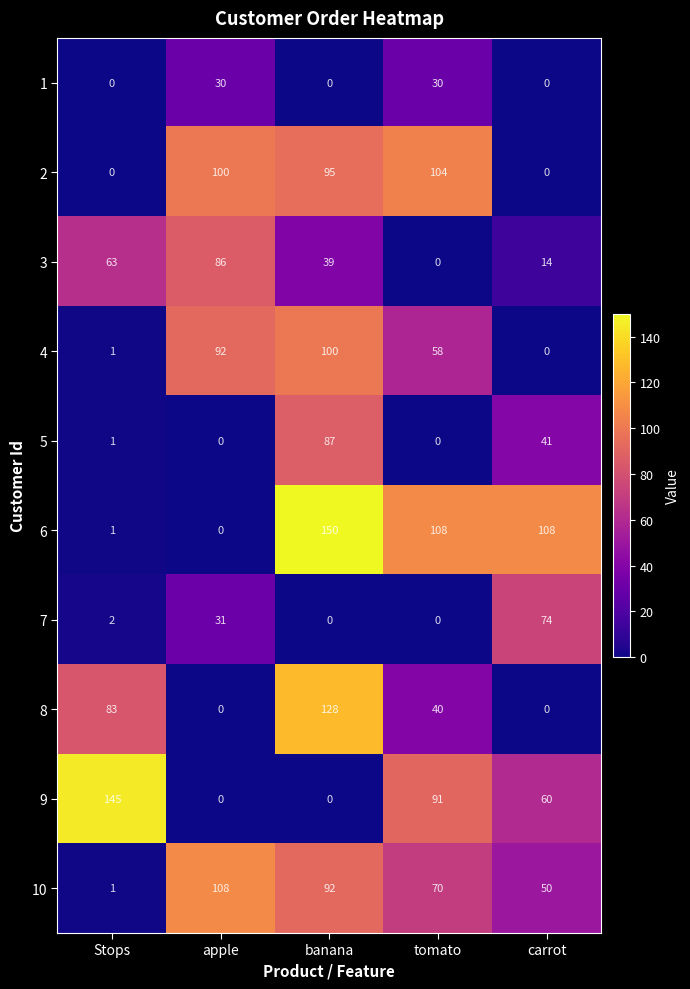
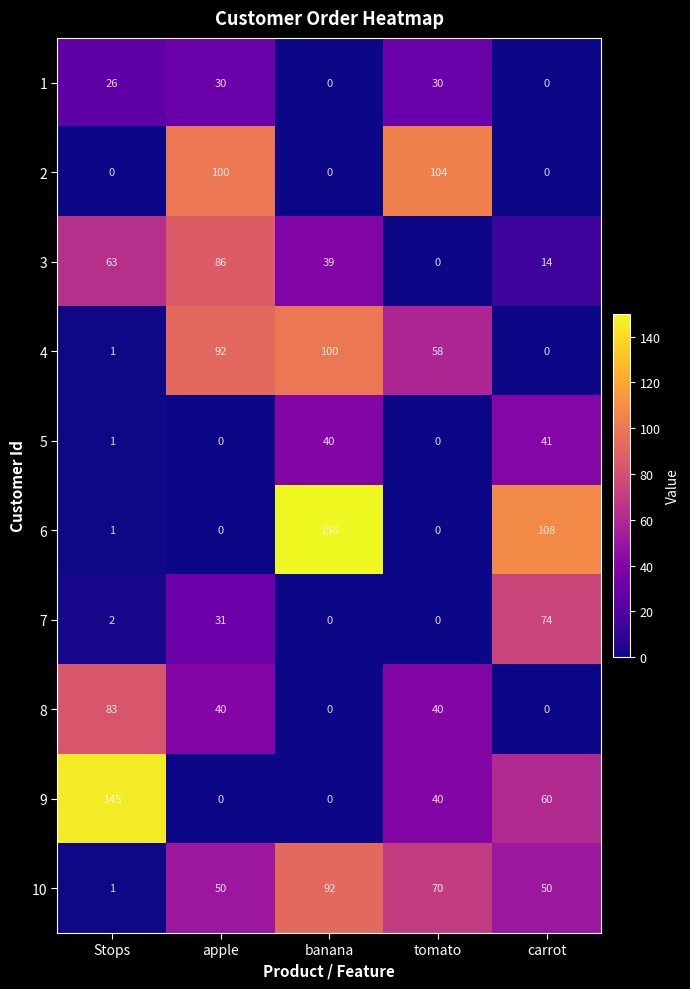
  {
    "1": {
-     "Stops": 0,
+     "Stops": 26,
      "apple": 30,
      "banana": 0,
      "tomato": 30,
      "carrot": 0
    },
    "2": {
      "Stops": 0,
      "apple": 100,
-     "banana": 95,
+     "banana": 0,
      "tomato": 104,
      "carrot": 0
    },
    "3": {
      "Stops": 63,
      "apple": 86,
      "banana": 39,
      "tomato": 0,
      "carrot": 14
    },
    "4": {
      "Stops": 1,
      "apple": 92,
      "banana": 100,
      "tomato": 58,
      "carrot": 0
    },
    "5": {
      "Stops": 1,
      "apple": 0,
-     "banana": 87,
+     "banana": 40,
      "tomato": 0,
      "carrot": 41
    },
    "6": {
      "Stops": 1,
      "apple": 0,
      "banana": 150,
-     "tomato": 108,
+     "tomato": 0,
      "carrot": 108
    },
    "7": {
      "Stops": 2,
      "apple": 31,
      "banana": 0,
      "tomato": 0,
      "carrot": 74
    },
    "8": {
      "Stops": 83,
-     "apple": 0,
-     "banana": 128,
+     "apple": 40,
+     "banana": 0,
      "tomato": 40,
      "carrot": 0
    },
    "9": {
      "Stops": 145,
      "apple": 0,
      "banana": 0,
-     "tomato": 91,
+     "tomato": 40,
      "carrot": 60
    },
    "10": {
      "Stops": 1,
-     "apple": 108,
+     "apple": 50,
      "banana": 92,
      "tomato": 70,
      "carrot": 50
    }
  }
